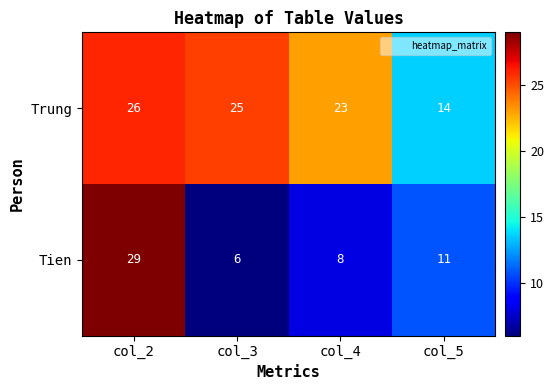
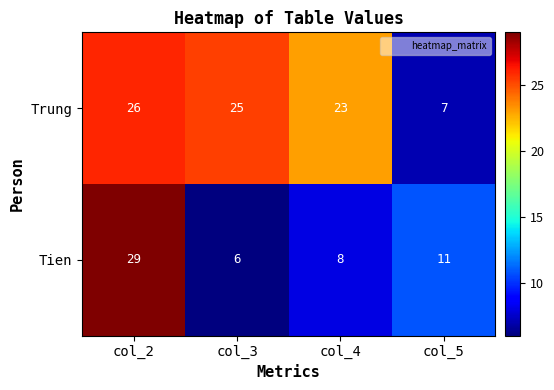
  {
    "Trung": {
      "col_2": 26,
      "col_3": 25,
      "col_4": 23,
-     "col_5": 14
+     "col_5": 7
    },
    "Tien": {
      "col_2": 29,
      "col_3": 6,
      "col_4": 8,
      "col_5": 11
    }
  }
